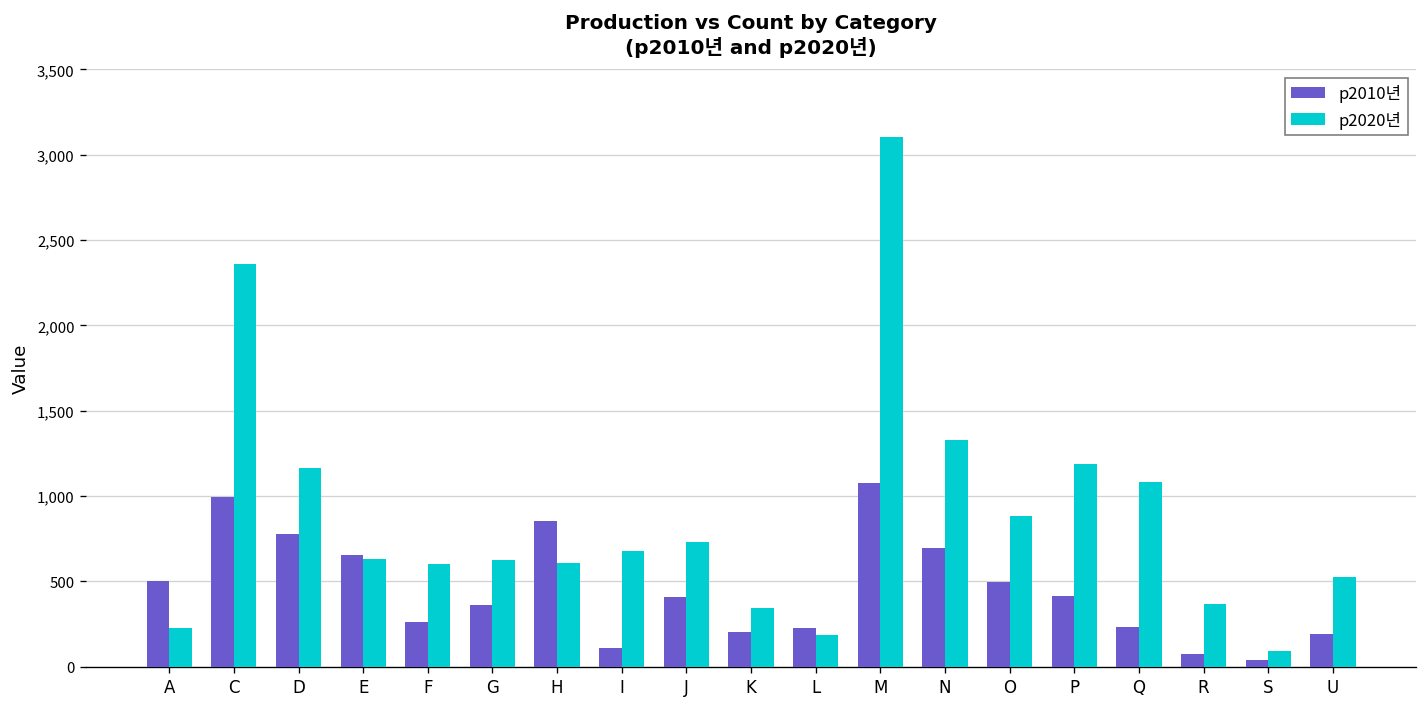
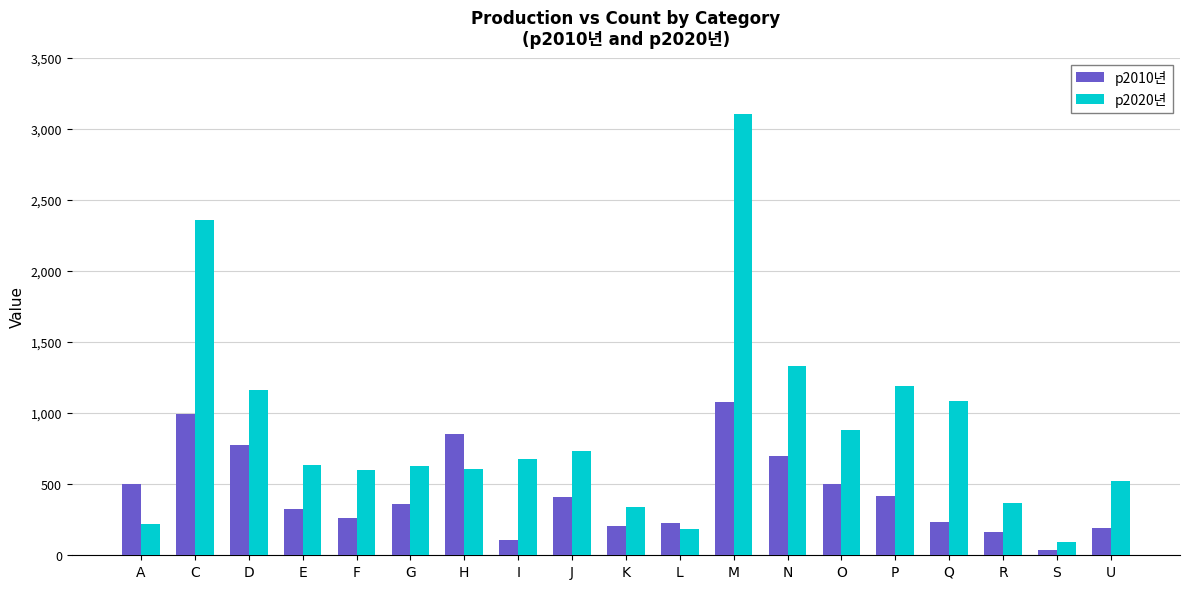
  {
    "p2010년": {
      "A": "500",
      "C": "990",
      "D": "770",
-     "E": "660",
+     "E": "330",
      "F": "260",
      "G": "360",
      "H": "850",
      "I": "110",
      "J": "410",
      "K": "210",
      "L": "230",
      "M": "1,080",
      "N": "700",
      "O": "500",
      "P": "420",
      "Q": "230",
-     "R": "70",
+     "R": "160",
      "S": "40",
      "U": "190"
    },
    "p2020년": {
      "A": "220",
      "C": "2,360",
      "D": "1,160",
      "E": "630",
      "F": "600",
      "G": "630",
      "H": "610",
      "I": "680",
      "J": "730",
      "K": "340",
      "L": "190",
      "M": "3,100",
      "N": "1,330",
      "O": "880",
      "P": "1,190",
      "Q": "1,080",
      "R": "370",
      "S": "90",
      "U": "530"
    }
  }
